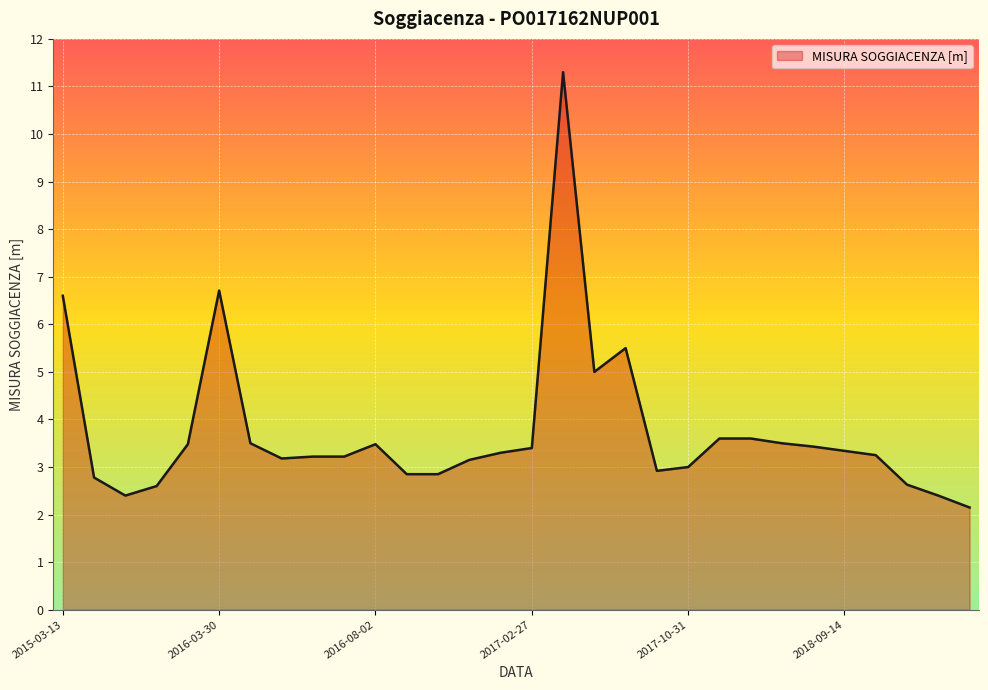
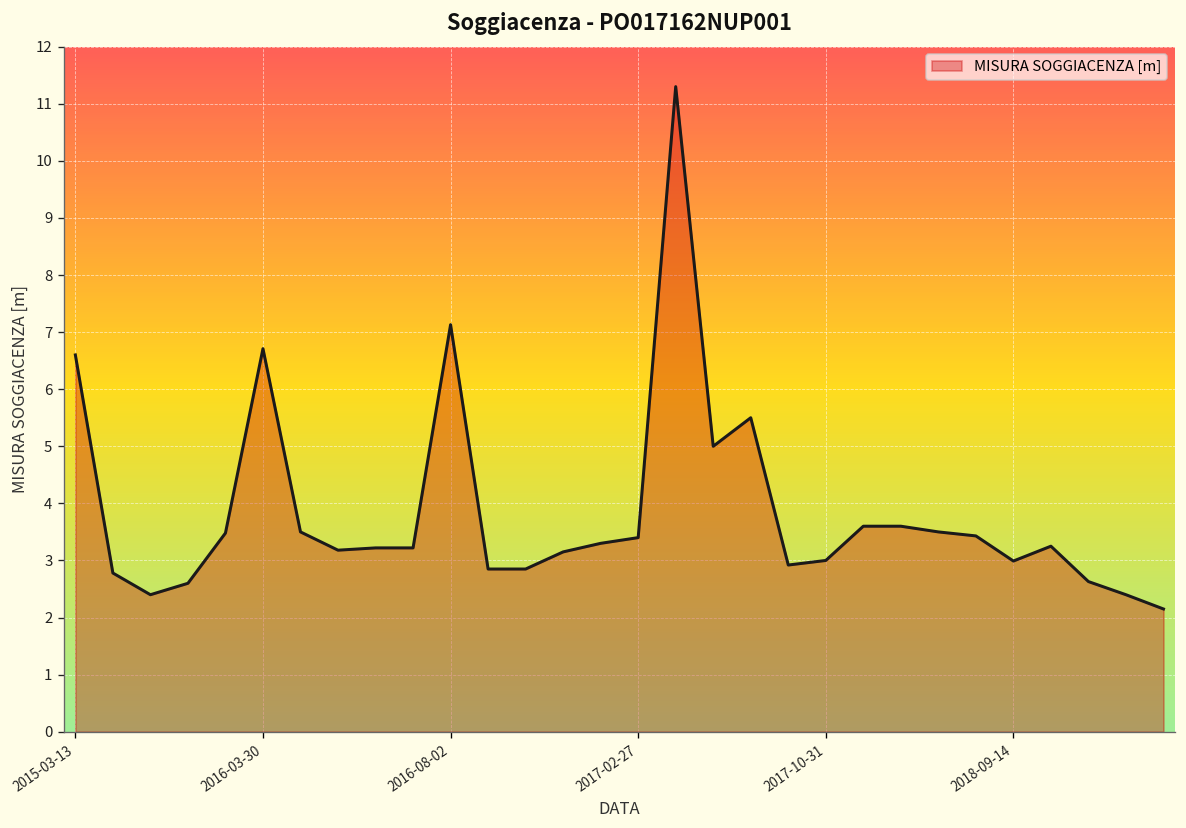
  {
    "2015-03-13": 6.6,
    "2016-03-30": 6.7,
-   "2016-08-02": 3.5,
+   "2016-08-02": 7.1,
    "2017-02-27": 3.4,
    "2017-10-31": 3.0,
-   "2018-09-14": 3.3
+   "2018-09-14": 3.0
  }
